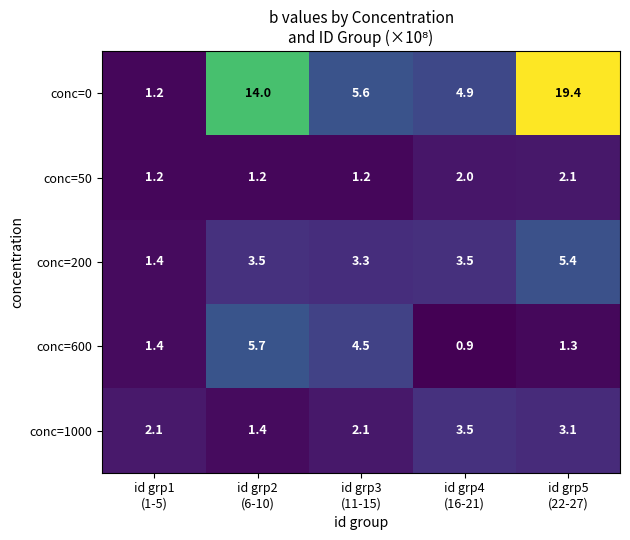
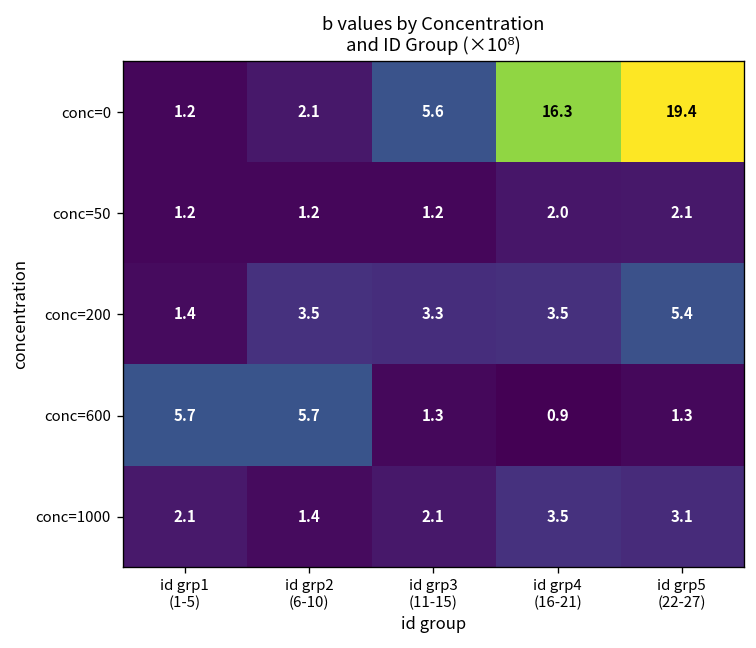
  {
    "conc=0": {
      "id grp1 (1-5)": 1.2,
-     "id grp2 (6-10)": 14.0,
+     "id grp2 (6-10)": 2.1,
      "id grp3 (11-15)": 5.6,
-     "id grp4 (16-21)": 4.9,
+     "id grp4 (16-21)": 16.3,
      "id grp5 (22-27)": 19.4
    },
    "conc=50": {
      "id grp1 (1-5)": 1.2,
      "id grp2 (6-10)": 1.2,
      "id grp3 (11-15)": 1.2,
      "id grp4 (16-21)": 2.0,
      "id grp5 (22-27)": 2.1
    },
    "conc=200": {
      "id grp1 (1-5)": 1.4,
      "id grp2 (6-10)": 3.5,
      "id grp3 (11-15)": 3.3,
      "id grp4 (16-21)": 3.5,
      "id grp5 (22-27)": 5.4
    },
    "conc=600": {
-     "id grp1 (1-5)": 1.4,
+     "id grp1 (1-5)": 5.7,
      "id grp2 (6-10)": 5.7,
-     "id grp3 (11-15)": 4.5,
+     "id grp3 (11-15)": 1.3,
      "id grp4 (16-21)": 0.9,
      "id grp5 (22-27)": 1.3
    },
    "conc=1000": {
      "id grp1 (1-5)": 2.1,
      "id grp2 (6-10)": 1.4,
      "id grp3 (11-15)": 2.1,
      "id grp4 (16-21)": 3.5,
      "id grp5 (22-27)": 3.1
    }
  }
